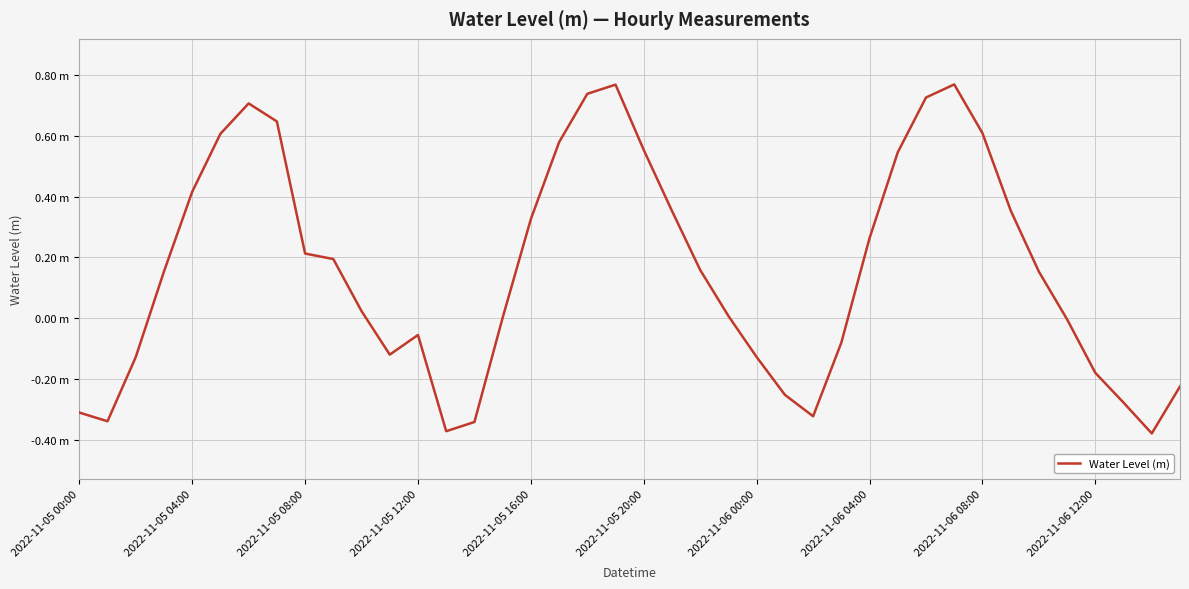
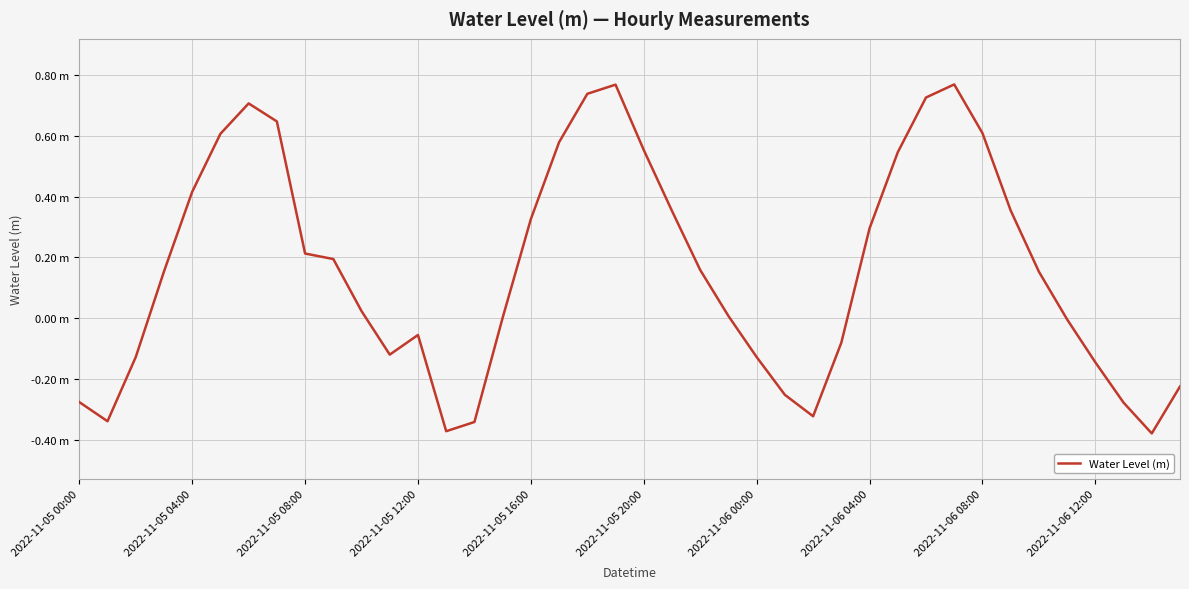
  {
-   "2022-11-05 00:00": "-0.31 m",
+   "2022-11-05 00:00": "-0.28 m",
    "2022-11-05 04:00": "0.42 m",
    "2022-11-05 08:00": "0.21 m",
    "2022-11-05 12:00": "-0.06 m",
    "2022-11-05 16:00": "0.33 m",
    "2022-11-05 20:00": "0.55 m",
    "2022-11-06 00:00": "-0.13 m",
-   "2022-11-06 04:00": "0.26 m",
+   "2022-11-06 04:00": "0.30 m",
    "2022-11-06 08:00": "0.61 m",
-   "2022-11-06 12:00": "-0.18 m"
+   "2022-11-06 12:00": "-0.15 m"
  }
